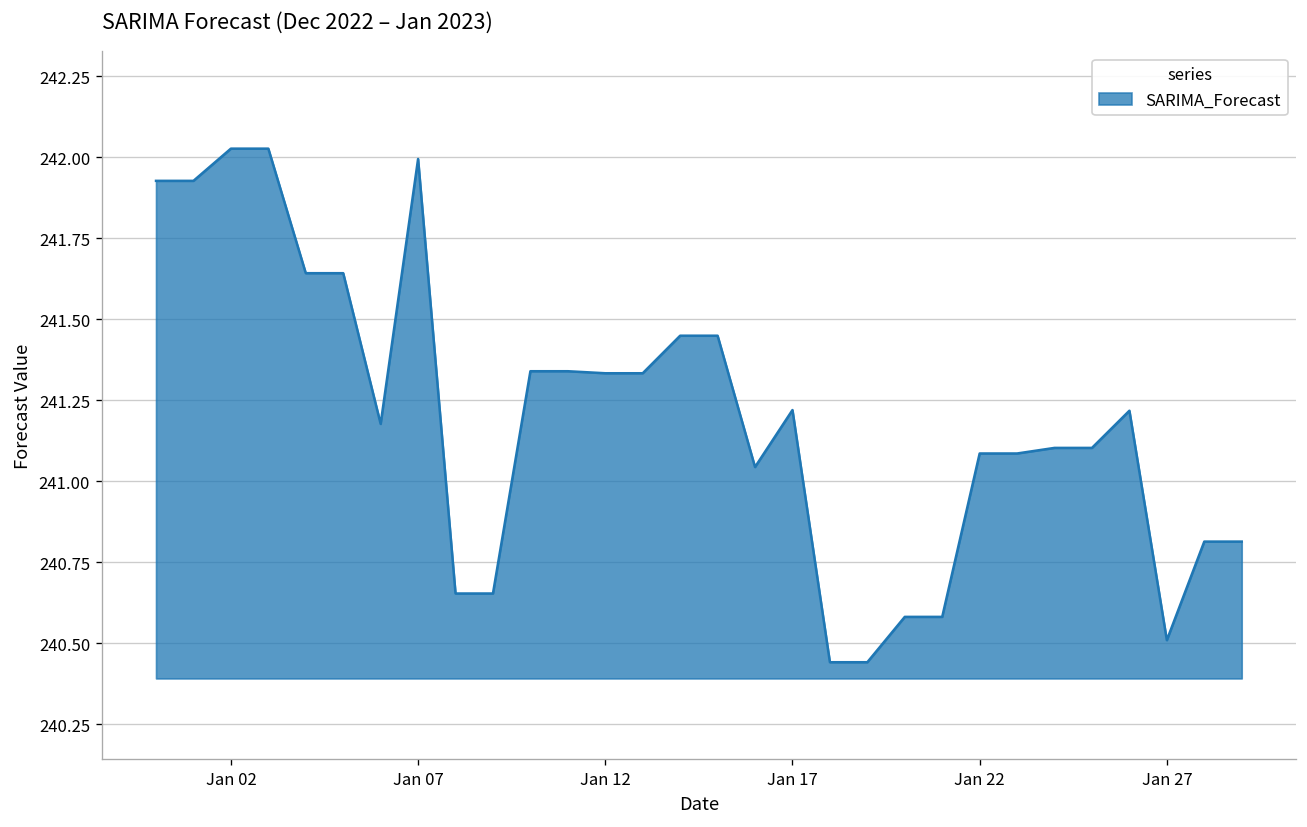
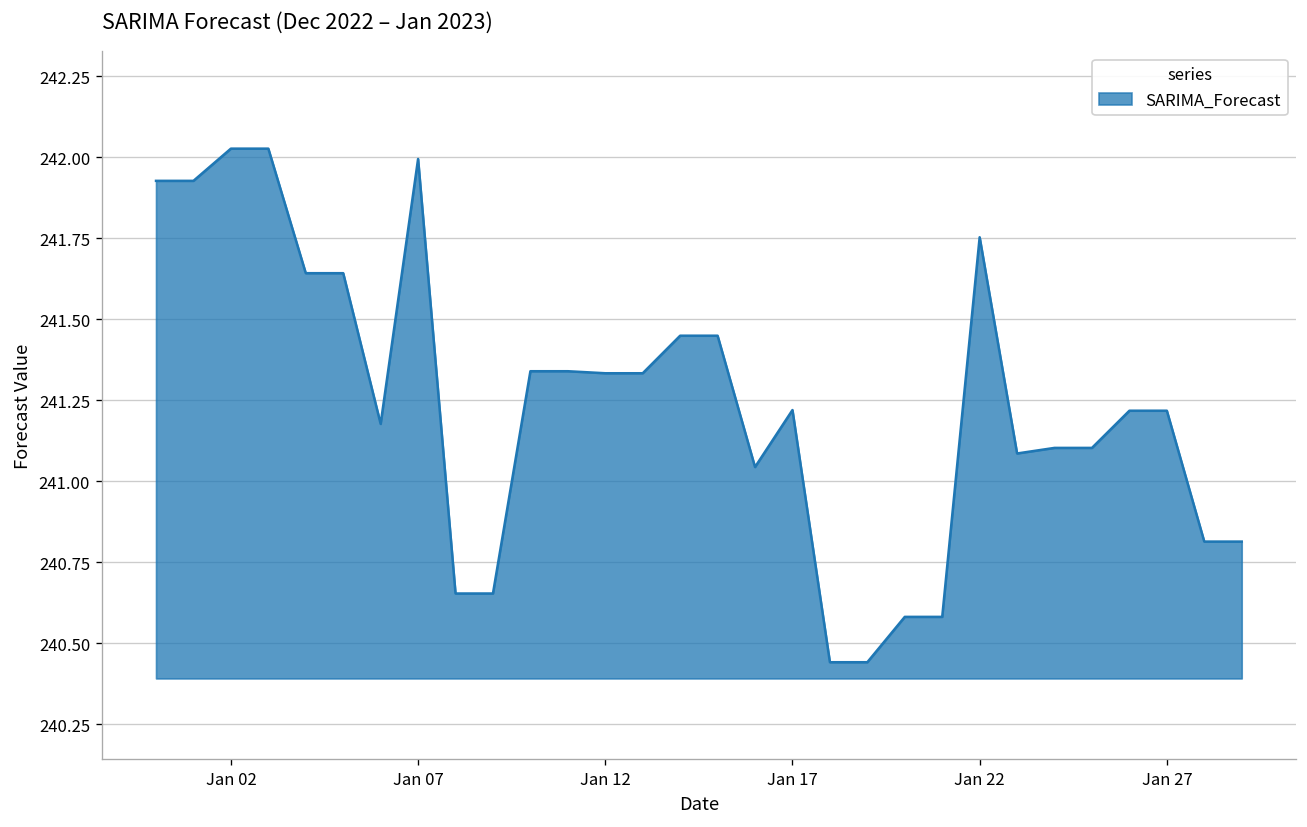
  {
    "Jan 02": 242.03,
    "Jan 07": 241.99,
    "Jan 12": 241.33,
    "Jan 17": 241.22,
-   "Jan 22": 241.09,
-   "Jan 27": 240.51
+   "Jan 22": 241.75,
+   "Jan 27": 241.22
  }
